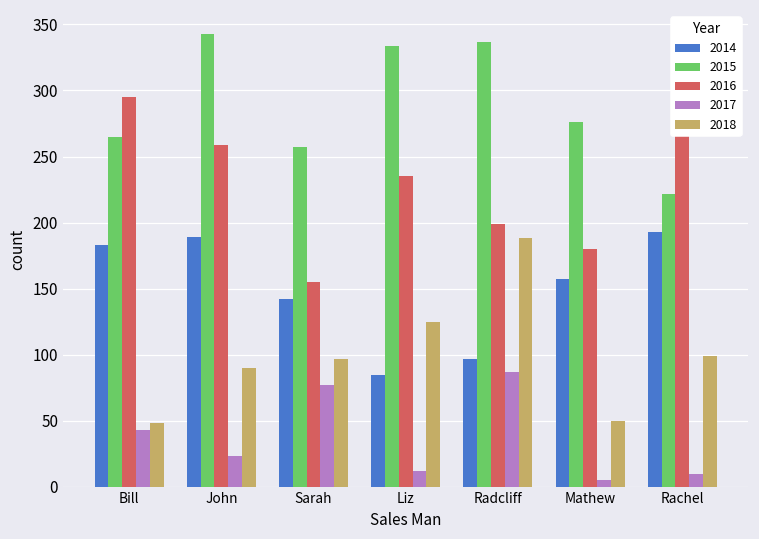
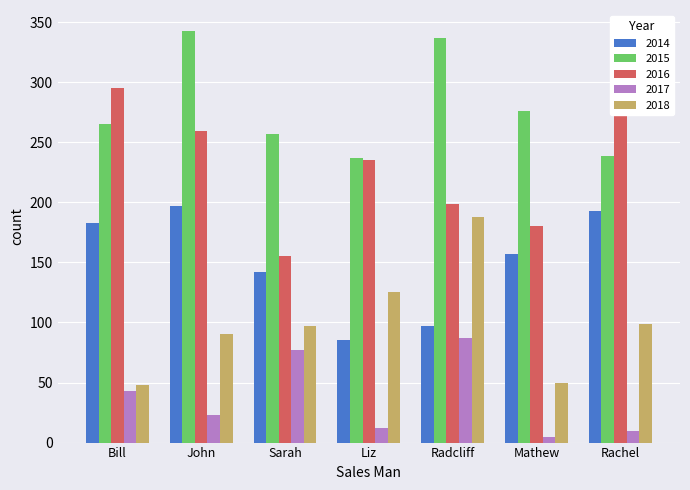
  {
    "2014": {
      "Bill": 183,
-     "John": 189,
+     "John": 197,
      "Sarah": 142,
      "Liz": 85,
      "Radcliff": 97,
      "Mathew": 157,
      "Rachel": 193
    },
    "2015": {
      "Bill": 265,
      "John": 343,
      "Sarah": 257,
-     "Liz": 334,
+     "Liz": 237,
      "Radcliff": 337,
      "Mathew": 276,
-     "Rachel": 222
+     "Rachel": 239
    },
    "2016": {
      "Bill": 295,
      "John": 259,
      "Sarah": 155,
      "Liz": 235,
      "Radcliff": 199,
      "Mathew": 180
    },
    "2017": {
      "Bill": 43,
      "John": 23,
      "Sarah": 77,
      "Liz": 12,
      "Radcliff": 87,
      "Mathew": 5,
      "Rachel": 10
    },
    "2018": {
      "Bill": 48,
      "John": 90,
      "Sarah": 97,
      "Liz": 125,
      "Radcliff": 188,
      "Mathew": 50,
      "Rachel": 99
    }
  }
